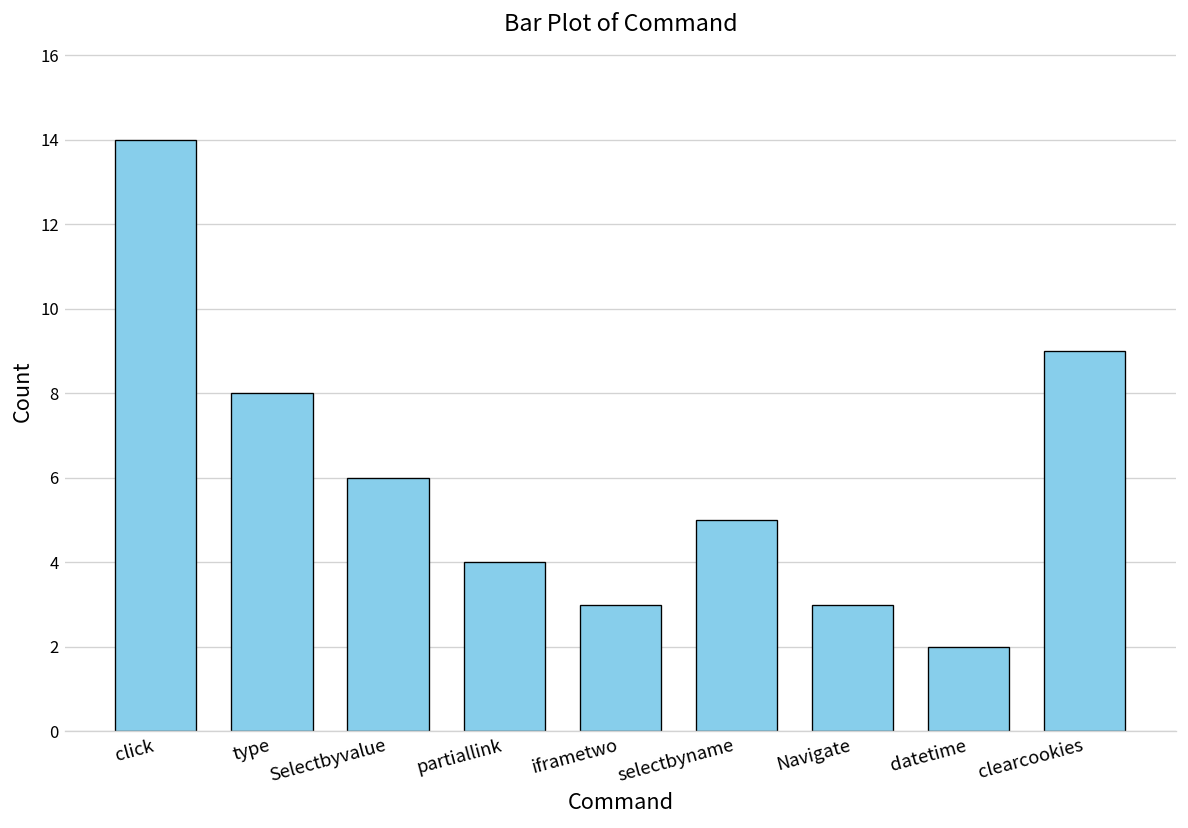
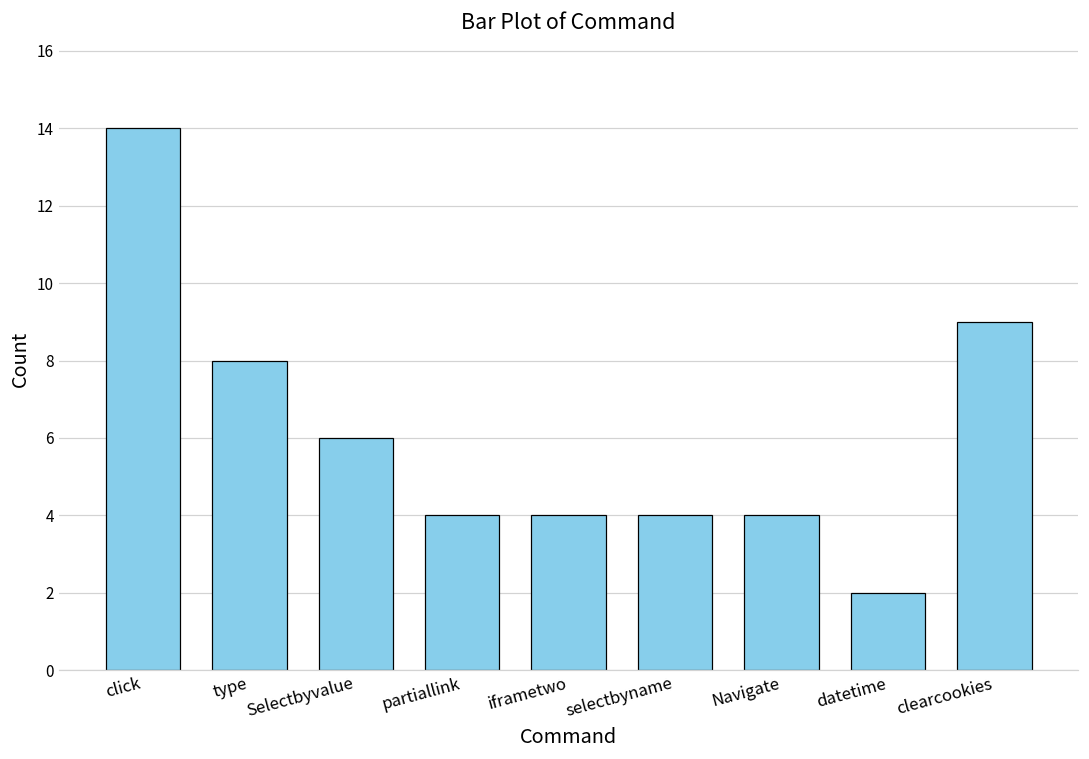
  {
    "click": 14,
    "type": 8,
    "Selectbyvalue": 6,
    "partiallink": 4,
-   "iframetwo": 3,
-   "selectbyname": 5,
-   "Navigate": 3,
+   "iframetwo": 4,
+   "selectbyname": 4,
+   "Navigate": 4,
    "datetime": 2,
    "clearcookies": 9
  }
